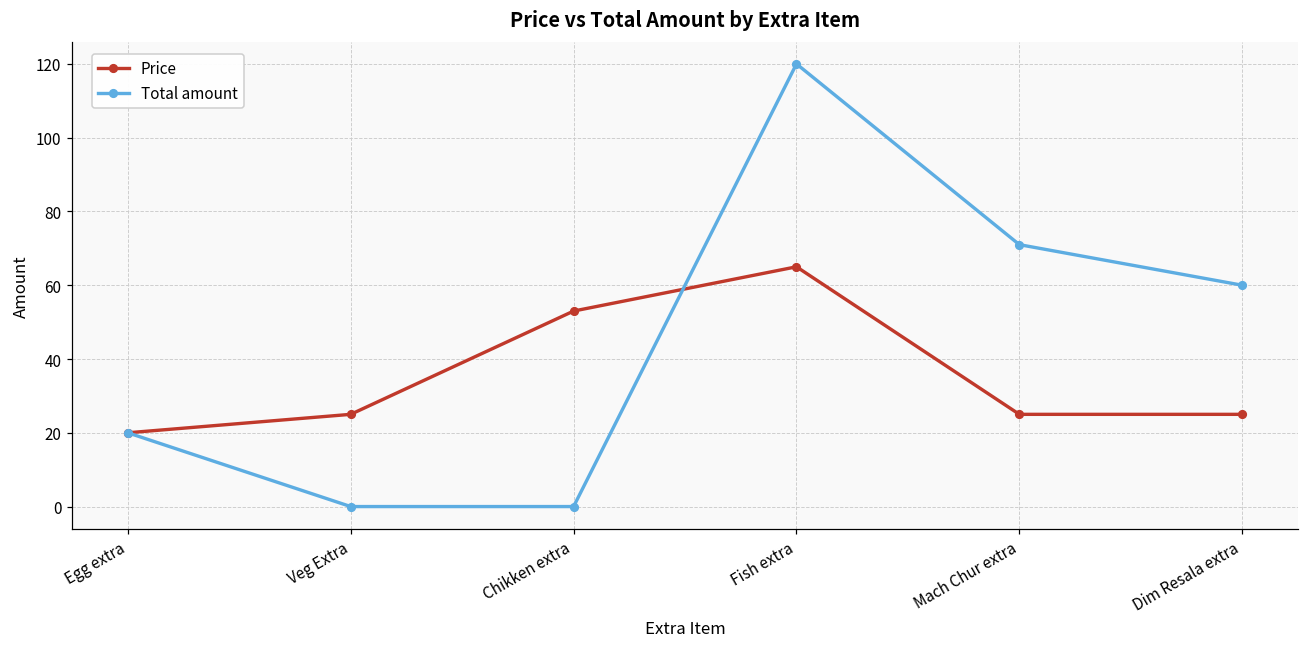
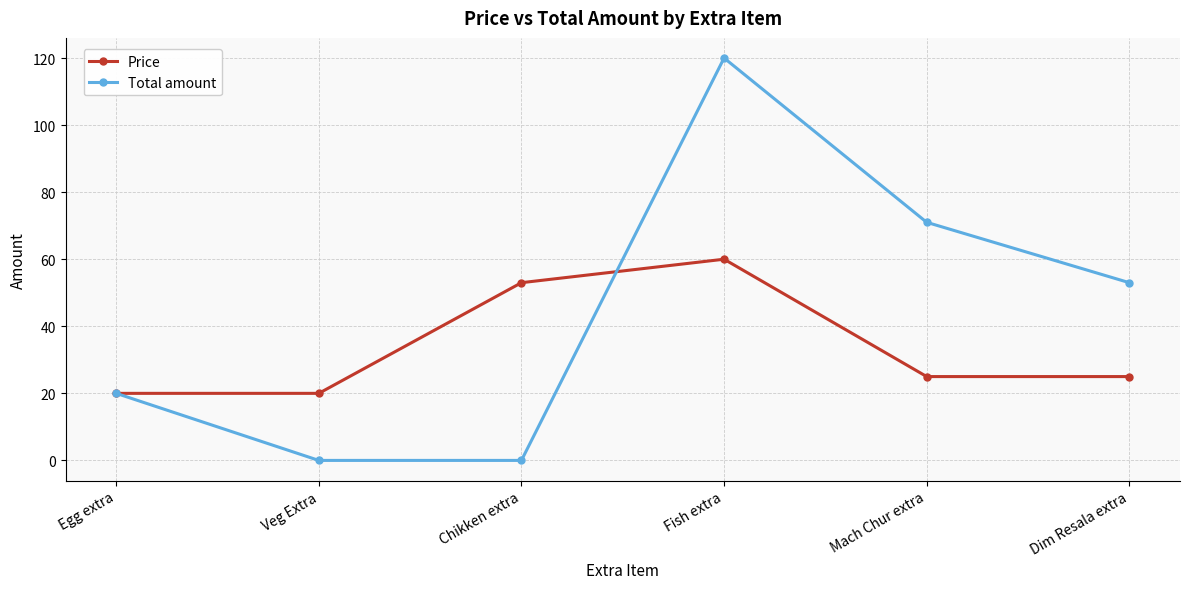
  {
    "Price": {
-     "Veg Extra": 25,
+     "Veg Extra": 20,
      "Chikken extra": 53,
-     "Fish extra": 65,
+     "Fish extra": 60,
      "Mach Chur extra": 25,
      "Dim Resala extra": 25
    },
    "Total amount": {
      "Veg Extra": 0,
      "Chikken extra": 0,
      "Fish extra": 120,
      "Mach Chur extra": 71,
-     "Dim Resala extra": 60
+     "Dim Resala extra": 53
    }
  }
